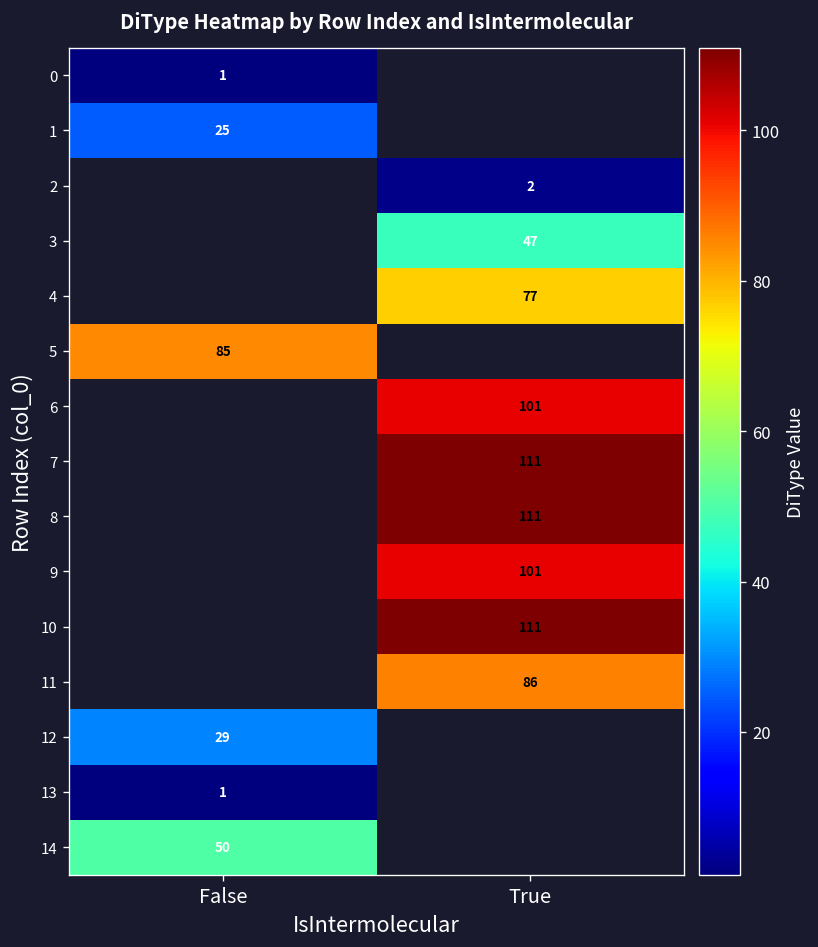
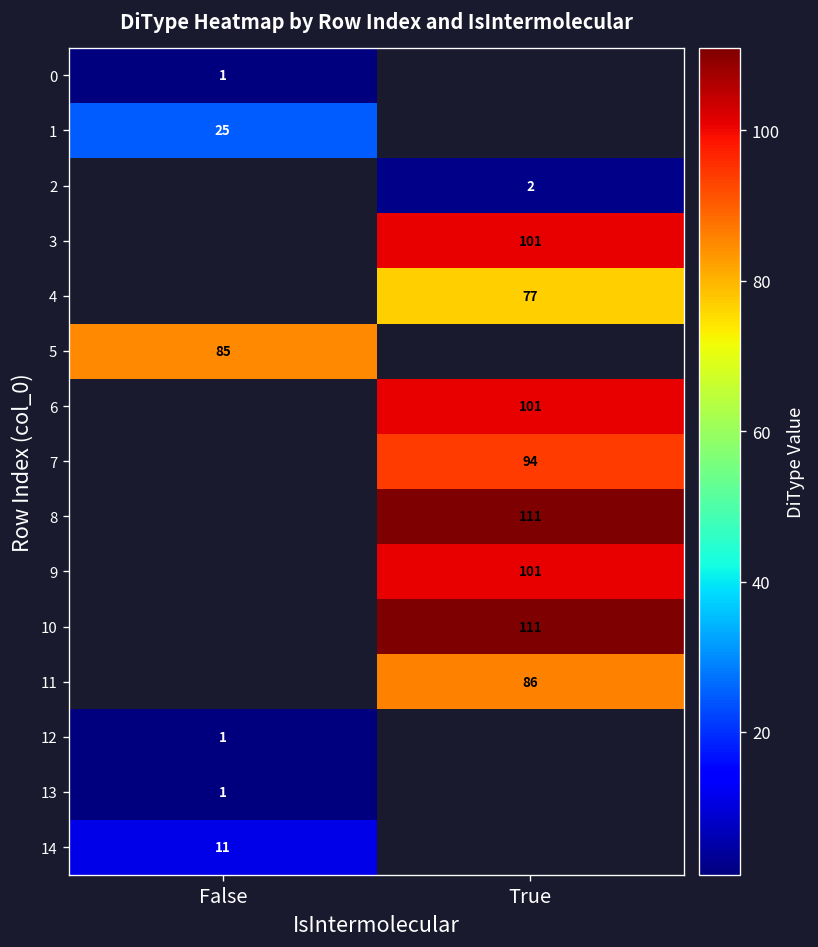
  {
    "0": {
      "False": 1
    },
    "1": {
      "False": 25
    },
    "2": {
      "True": 2
    },
    "3": {
-     "True": 47
+     "True": 101
    },
    "4": {
      "True": 77
    },
    "5": {
      "False": 85
    },
    "6": {
      "True": 101
    },
    "7": {
-     "True": 111
+     "True": 94
    },
    "8": {
      "True": 111
    },
    "9": {
      "True": 101
    },
    "10": {
      "True": 111
    },
    "11": {
      "True": 86
    },
    "12": {
-     "False": 29
+     "False": 1
    },
    "13": {
      "False": 1
    },
    "14": {
-     "False": 50
+     "False": 11
    }
  }
